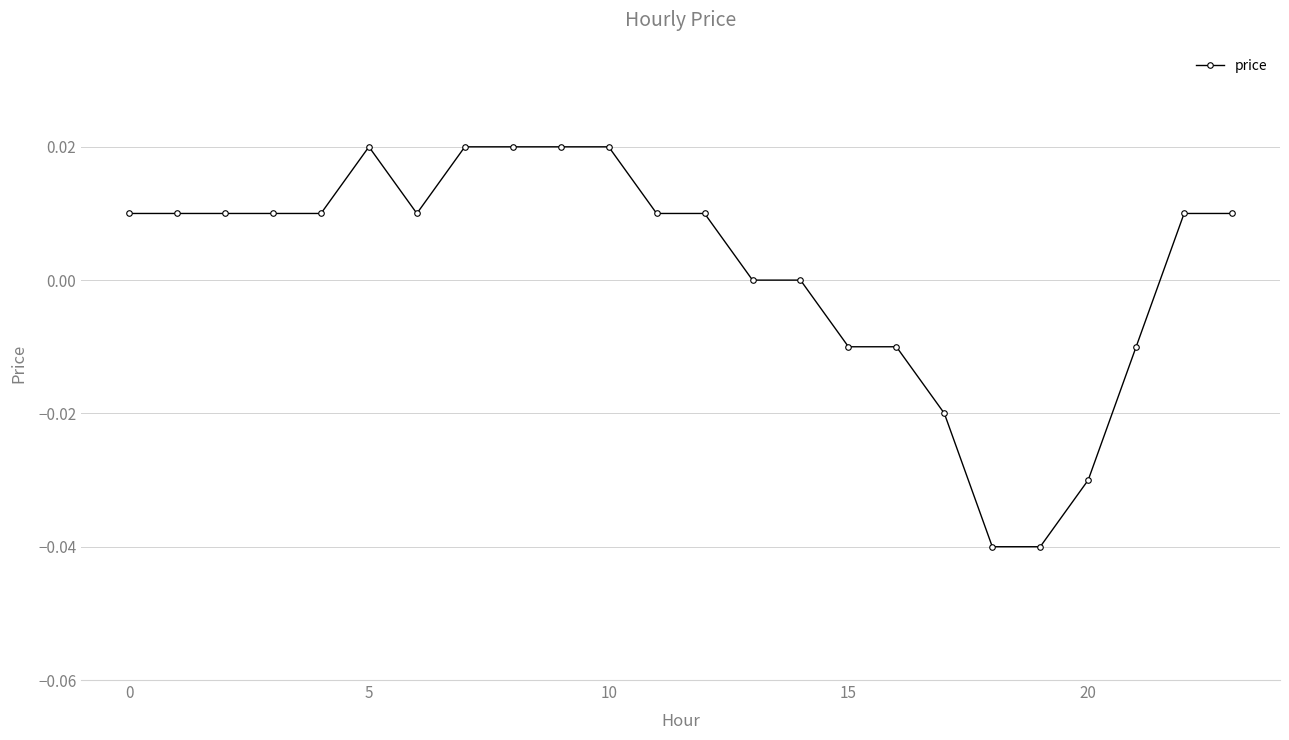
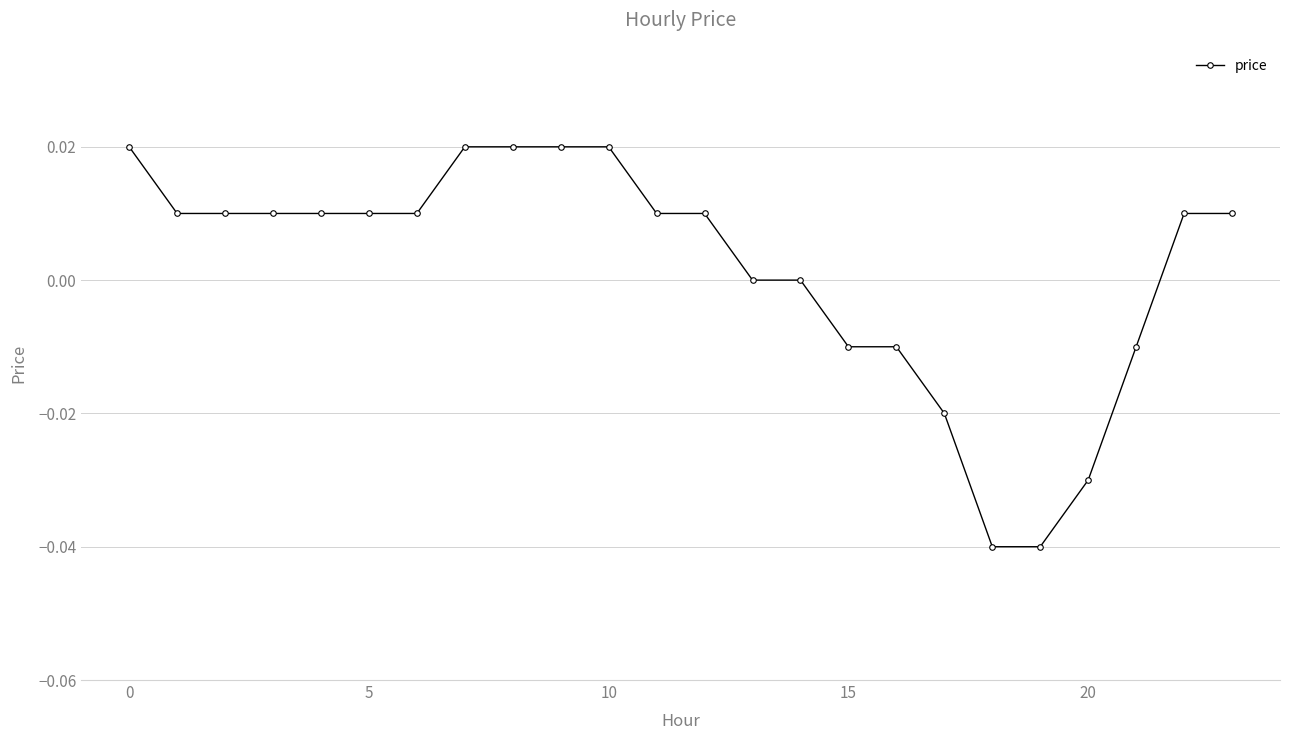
  {
-   "0": 0.01,
-   "5": 0.02,
+   "0": 0.02,
+   "5": 0.01,
    "10": 0.02,
    "15": -0.01,
    "20": -0.03
  }
